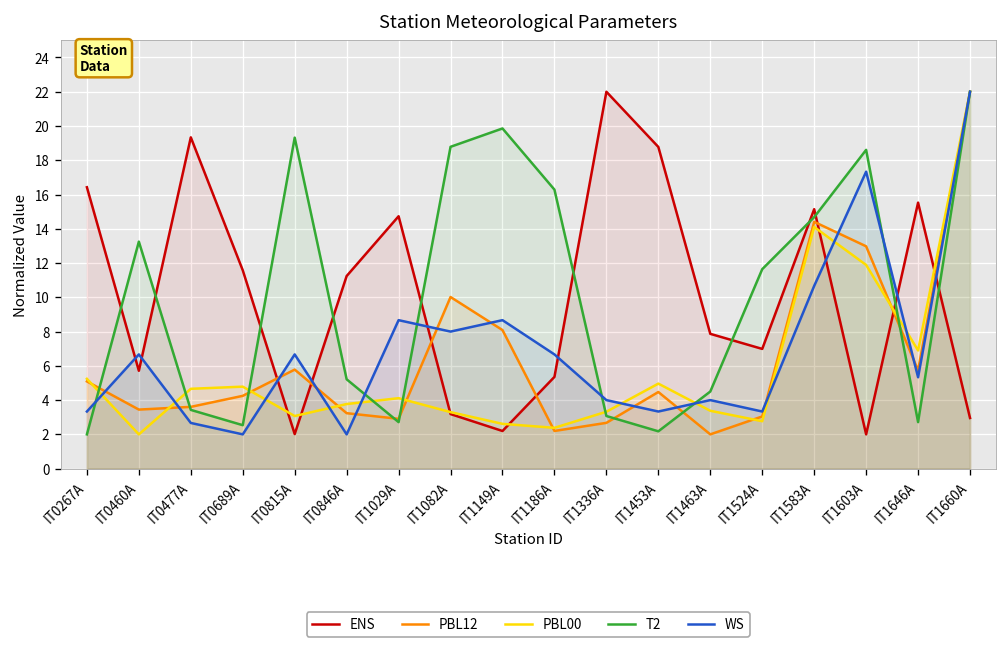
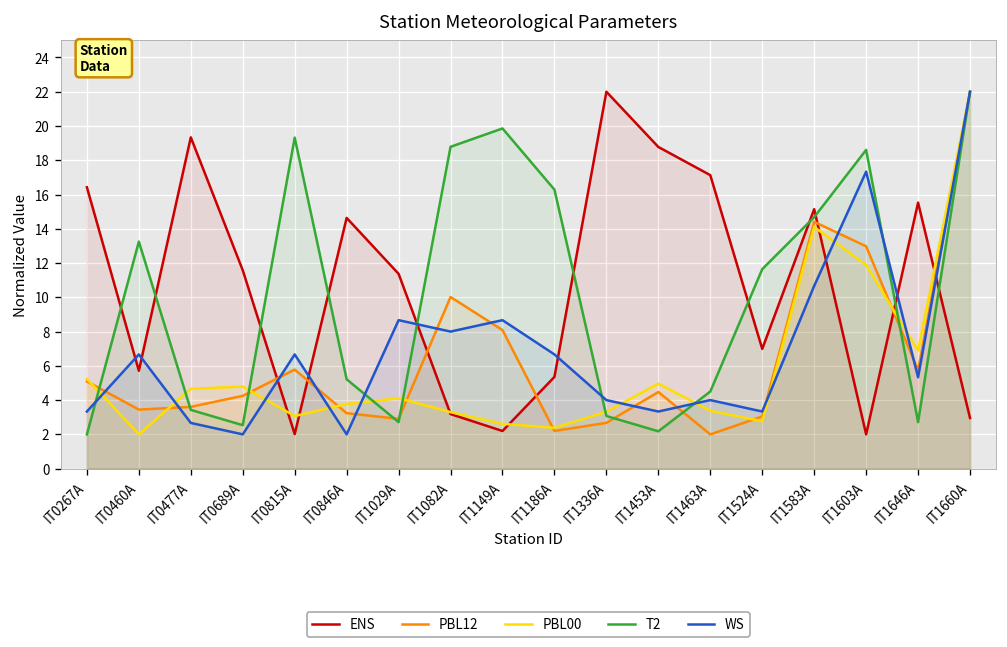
  {
    "ENS": {
      "IT0267A": 16.4,
      "IT0460A": 5.7,
      "IT0477A": 19.3,
      "IT0689A": 11.6,
      "IT0815A": 2.0,
-     "IT0846A": 11.2,
-     "IT1029A": 14.7,
+     "IT0846A": 14.6,
+     "IT1029A": 11.4,
      "IT1149A": 2.2,
      "IT1186A": 5.4,
      "IT1336A": 22.0,
      "IT1453A": 18.8,
-     "IT1463A": 7.9,
+     "IT1463A": 17.1,
      "IT1524A": 7.0,
      "IT1583A": 15.1,
      "IT1603A": 2.0,
      "IT1646A": 15.5,
      "IT1660A": 3.0
    },
    "PBL12": {
      "IT0460A": 3.4,
      "IT0477A": 3.6,
      "IT0689A": 4.2,
      "IT0815A": 5.8,
      "IT0846A": 3.2,
      "IT1029A": 2.9,
      "IT1082A": 10.0,
      "IT1149A": 8.1,
      "IT1186A": 2.2,
      "IT1336A": 2.7,
      "IT1453A": 4.5,
      "IT1463A": 2.0,
      "IT1524A": 3.0,
      "IT1583A": 14.4,
      "IT1603A": 13.0,
      "IT1646A": 5.7
    },
    "PBL00": {
      "IT0460A": 2.0,
      "IT0477A": 4.7,
      "IT0689A": 4.8,
      "IT0815A": 3.1,
      "IT0846A": 3.8,
      "IT1029A": 4.1,
      "IT1149A": 2.6,
      "IT1186A": 2.4,
      "IT1336A": 3.3,
      "IT1453A": 5.0,
      "IT1463A": 3.4,
      "IT1524A": 2.8,
      "IT1583A": 14.1,
      "IT1603A": 11.9,
      "IT1646A": 6.9
    },
    "T2": {
      "IT0267A": 2.0,
      "IT0460A": 13.2,
      "IT0477A": 3.4,
      "IT0689A": 2.5,
      "IT0815A": 19.3,
      "IT0846A": 5.2,
      "IT1029A": 2.7,
      "IT1082A": 18.8,
      "IT1149A": 19.9,
      "IT1186A": 16.3,
      "IT1336A": 3.1,
      "IT1453A": 2.2,
      "IT1463A": 4.5,
      "IT1524A": 11.6,
      "IT1583A": 14.7,
      "IT1603A": 18.6,
      "IT1646A": 2.7
    },
    "WS": {
      "IT0267A": 3.3,
      "IT0460A": 6.7,
      "IT0477A": 2.7,
      "IT0689A": 2.0,
      "IT0815A": 6.7,
      "IT0846A": 2.0,
      "IT1029A": 8.7,
      "IT1082A": 8.0,
      "IT1149A": 8.7,
      "IT1186A": 6.7,
      "IT1336A": 4.0,
      "IT1453A": 3.3,
      "IT1463A": 4.0,
      "IT1524A": 3.3,
      "IT1583A": 10.7,
      "IT1603A": 17.3,
      "IT1646A": 5.3
    }
  }
